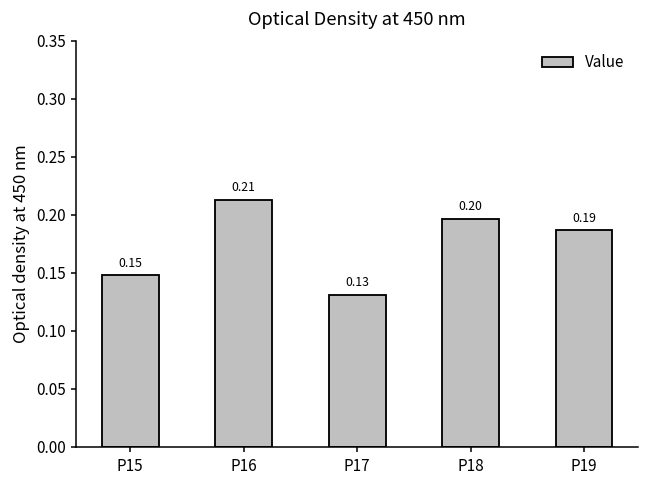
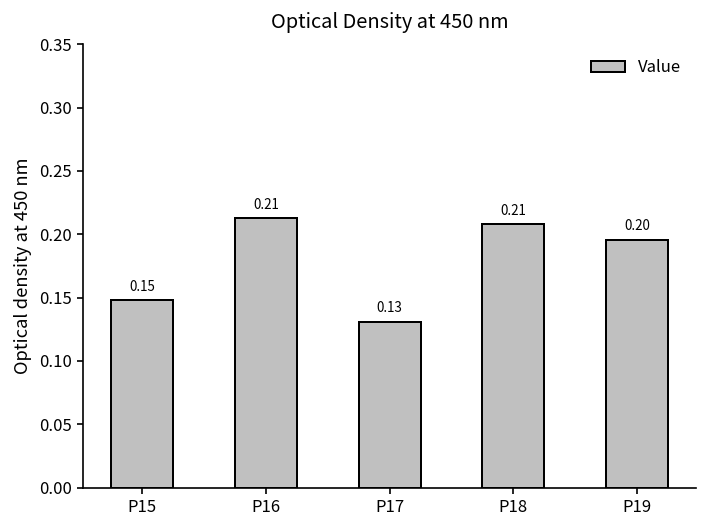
  {
    "P15": 0.15,
    "P16": 0.21,
    "P17": 0.13,
-   "P18": 0.20,
-   "P19": 0.19
+   "P18": 0.21,
+   "P19": 0.20
  }
